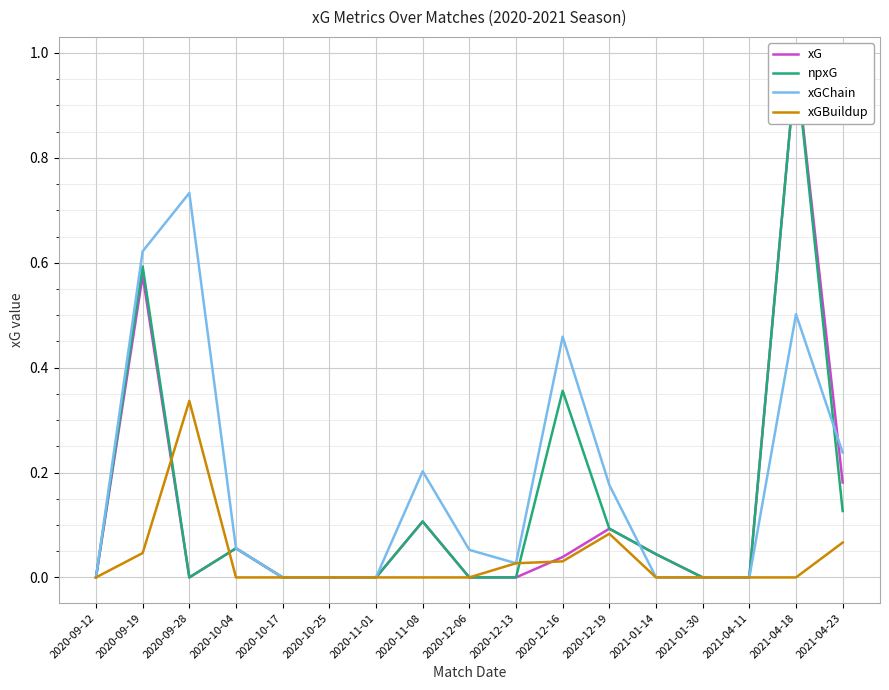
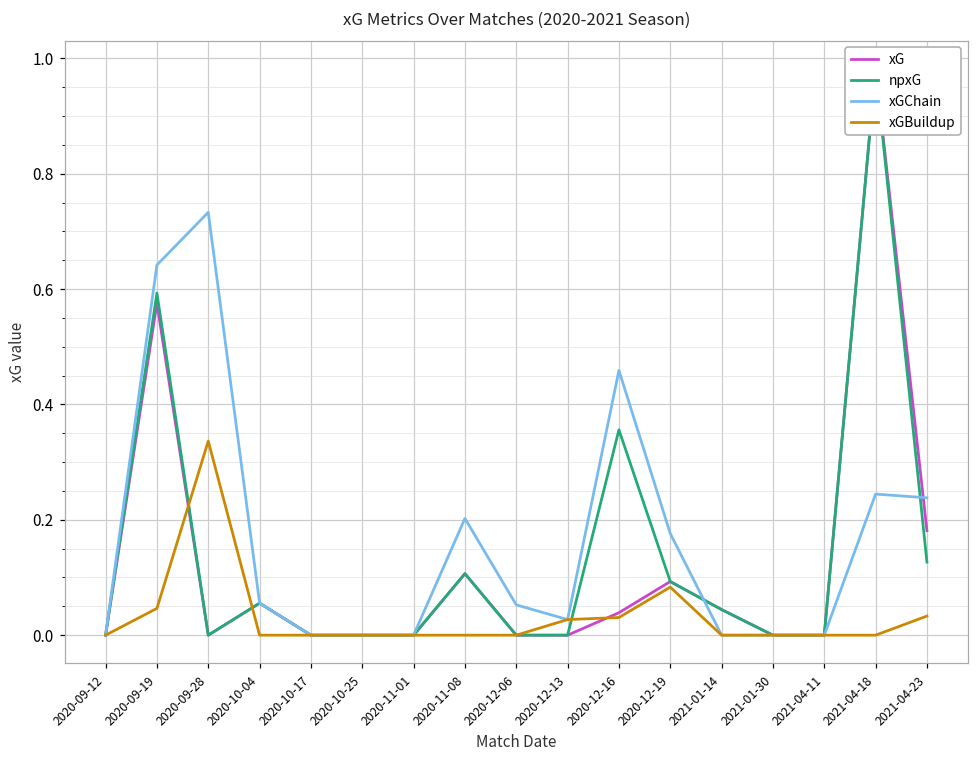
  {
    "xG": {
      "2020-09-19": 0.58,
      "2020-12-16": 0.04,
      "2021-04-23": 0.18
    },
    "npxG": {
      "2020-09-19": 0.59,
      "2020-12-16": 0.36,
      "2021-04-23": 0.13
    },
    "xGChain": {
-     "2020-09-19": 0.62,
+     "2020-09-19": 0.64,
      "2020-09-28": 0.73,
      "2020-11-08": 0.20,
      "2020-12-06": 0.05,
      "2020-12-16": 0.46,
      "2020-12-19": 0.18,
-     "2021-04-18": 0.50,
+     "2021-04-18": 0.24,
      "2021-04-23": 0.24
    },
    "xGBuildup": {
      "2020-09-19": 0.05,
      "2020-09-28": 0.34,
      "2020-10-04": 0.00,
      "2020-11-08": 0.00,
      "2020-12-16": 0.03,
      "2020-12-19": 0.08,
      "2021-04-18": 0.00,
-     "2021-04-23": 0.07
+     "2021-04-23": 0.03
    }
  }
